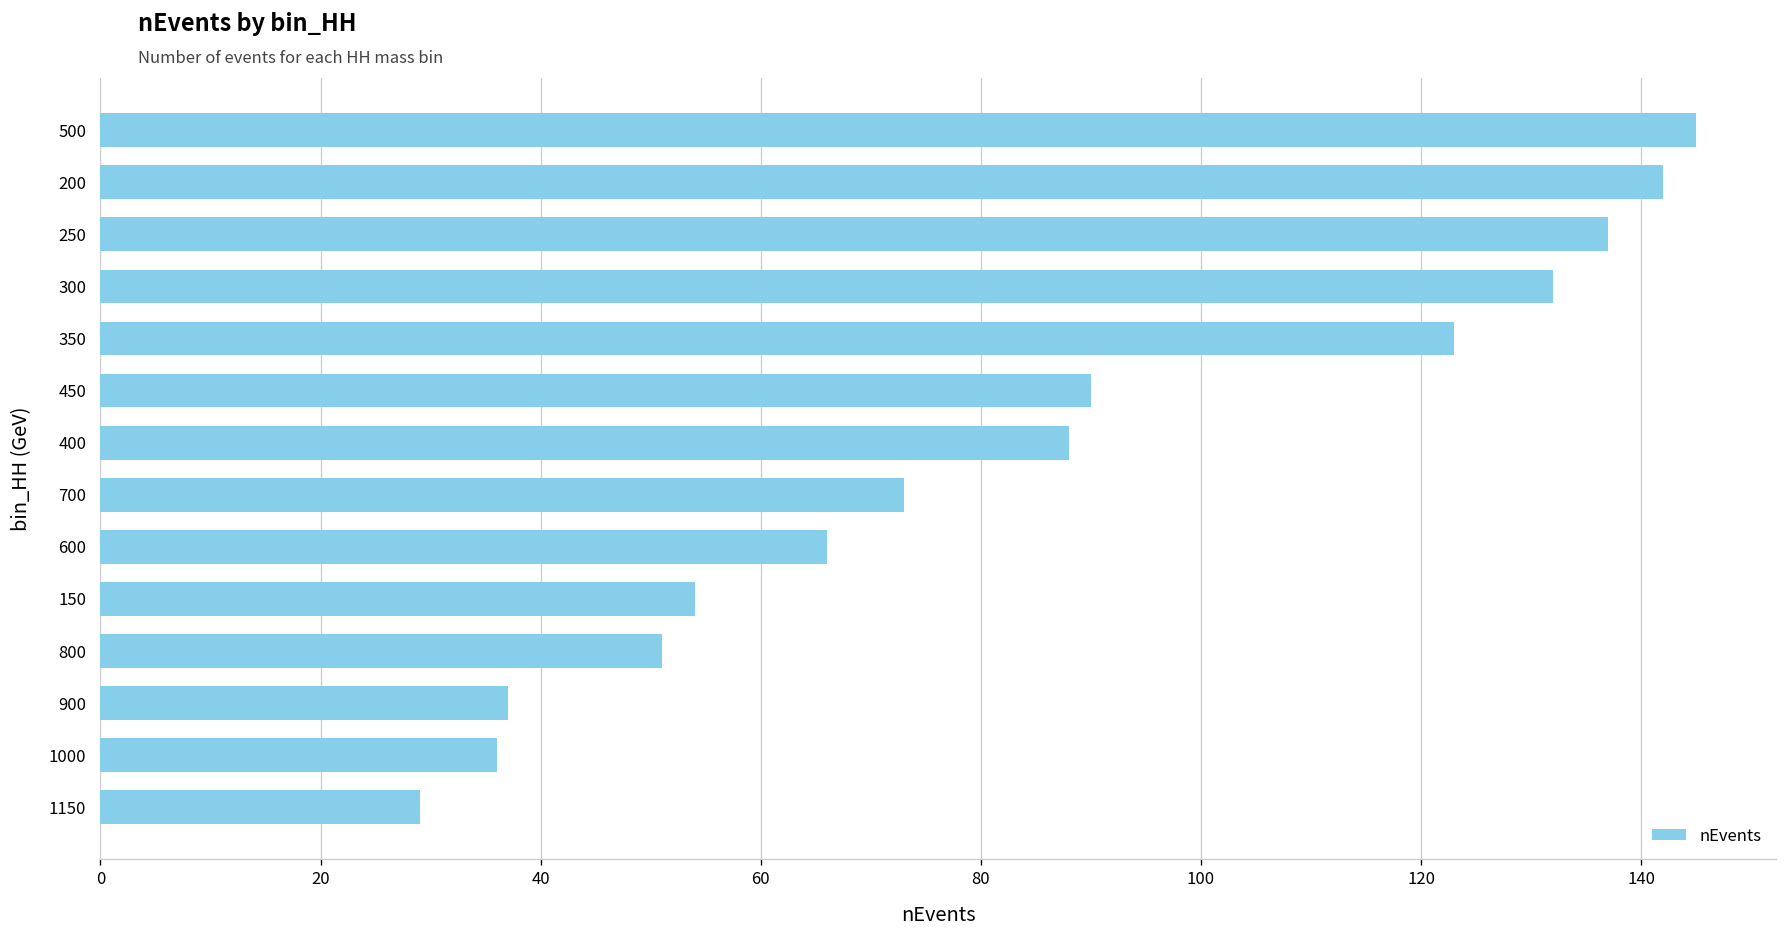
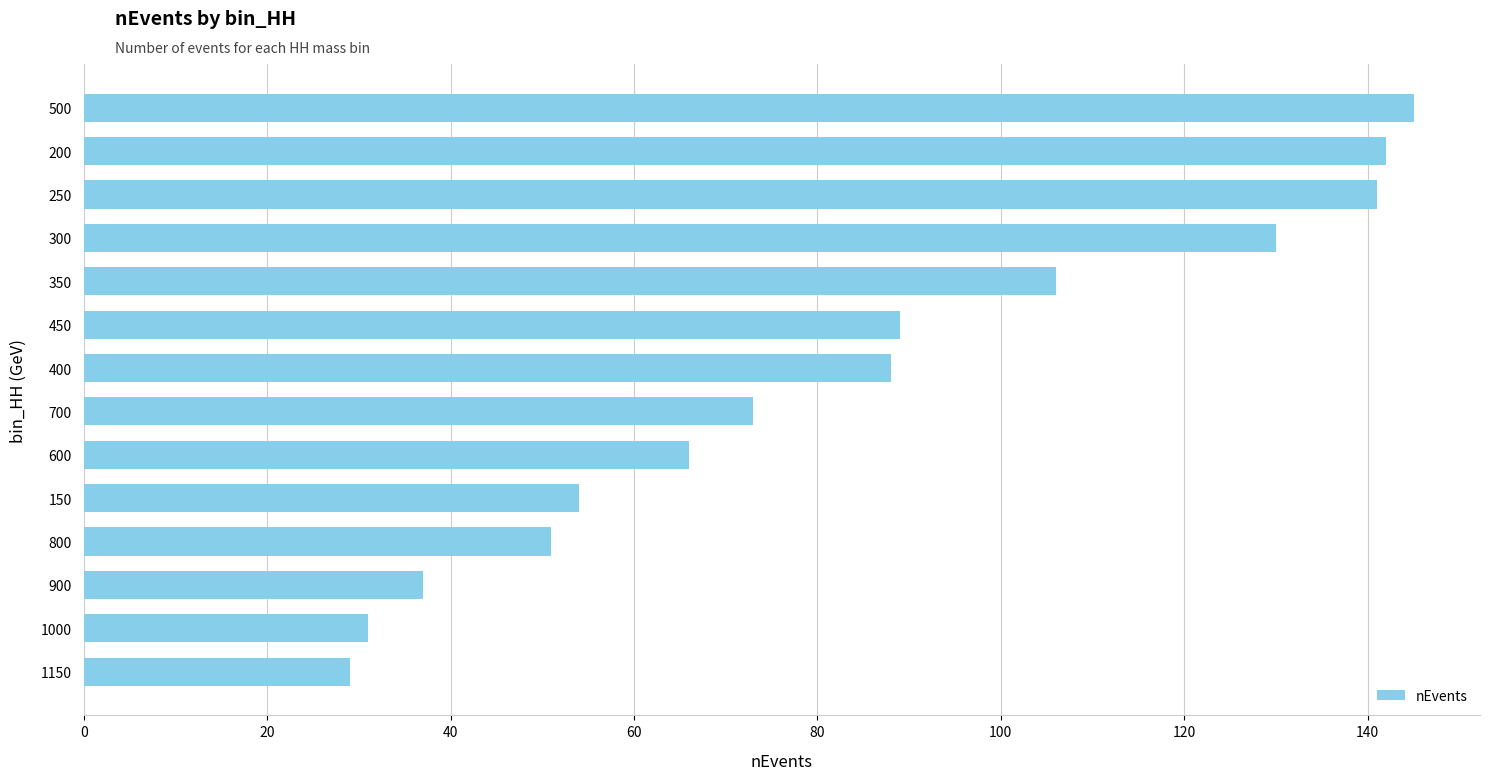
  {
    "500": 145,
    "200": 142,
-   "250": 137,
-   "300": 132,
-   "350": 123,
-   "450": 90,
+   "250": 141,
+   "300": 130,
+   "350": 106,
+   "450": 89,
    "400": 88,
    "700": 73,
    "600": 66,
    "150": 54,
    "800": 51,
    "900": 37,
-   "1000": 36,
+   "1000": 31,
    "1150": 29
  }
